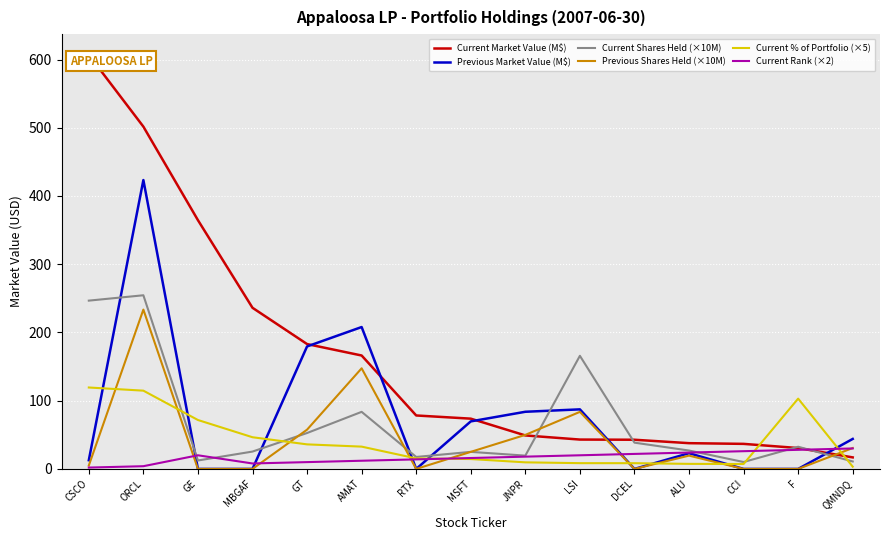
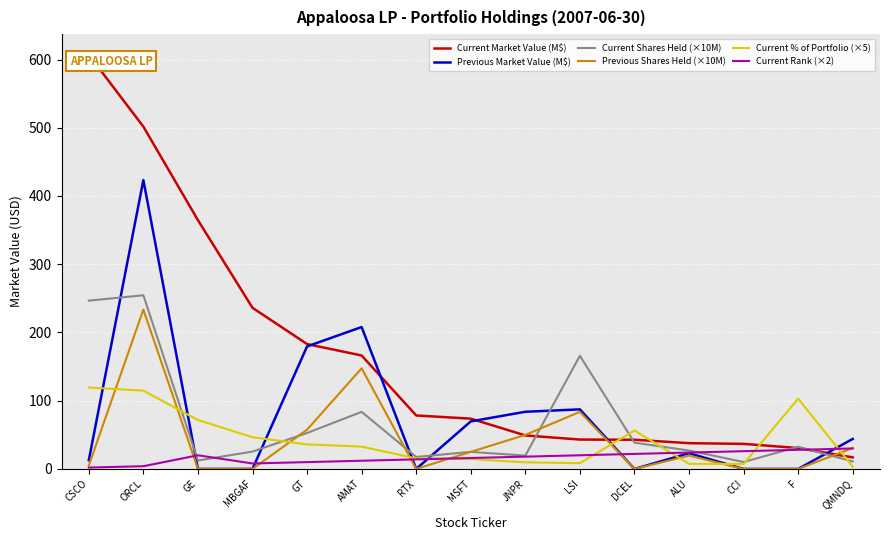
  {
    "Current Market Value (M$)": {
      "ORCL": 500,
      "GE": 360,
      "MBGAF": 240,
      "AMAT": 170,
      "RTX": 80,
      "MSFT": 70,
      "LSI": 40,
      "DCEL": 40,
      "ALU": 40,
      "CCI": 40,
      "QMNDQ": 20
    },
    "Previous Market Value (M$)": {
      "CSCO": 10,
      "ORCL": 420,
      "AMAT": 210,
      "MSFT": 70,
      "JNPR": 80,
      "QMNDQ": 40
    },
    "Current Shares Held (×10M)": {
      "CSCO": 250,
      "ORCL": 250,
      "GE": 10,
      "MBGAF": 30,
      "GT": 50,
      "AMAT": 80,
      "LSI": 170,
      "DCEL": 40,
      "QMNDQ": 10
    },
    "Previous Shares Held (×10M)": {
      "ORCL": 230,
      "GT": 60,
      "AMAT": 150
    },
    "Current % of Portfolio (×5)": {
      "CSCO": 120,
      "ORCL": 110,
      "GE": 70,
      "MBGAF": 50,
      "GT": 40,
      "AMAT": 30,
      "JNPR": 10,
      "LSI": 10,
-     "DCEL": 10,
+     "DCEL": 60,
      "ALU": 10,
      "F": 100,
      "QMNDQ": 0
    },
    "Current Rank (×2)": {
      "ORCL": 0,
      "GE": 20,
      "MBGAF": 10,
      "GT": 10,
      "AMAT": 10,
      "LSI": 20,
      "DCEL": 20,
      "CCI": 30
    }
  }
